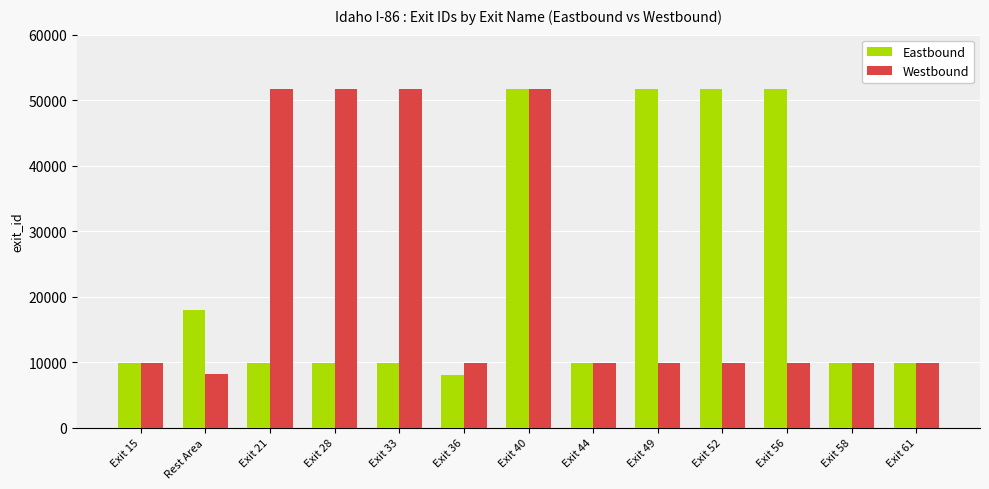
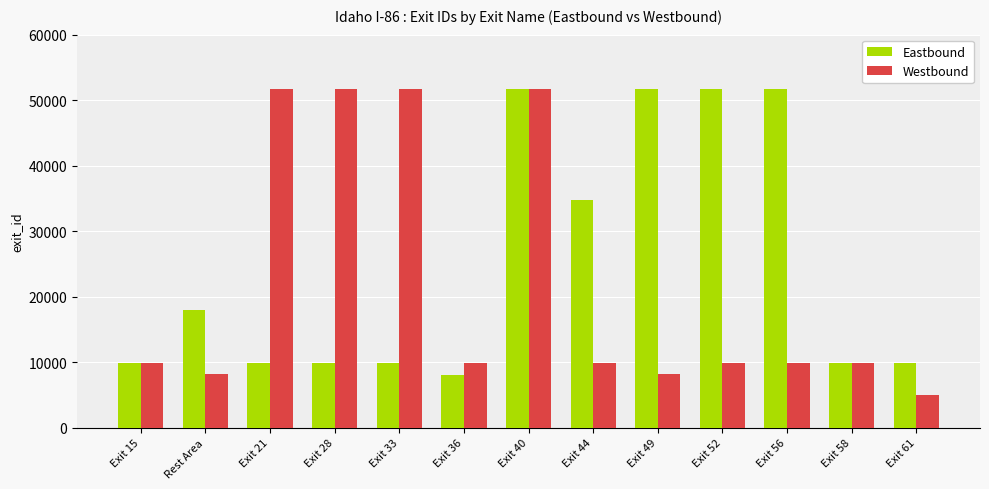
  {
    "Eastbound": {
      "Exit 15": 10000,
      "Rest Area": 18000,
      "Exit 21": 10000,
      "Exit 28": 10000,
      "Exit 33": 10000,
      "Exit 36": 8000,
      "Exit 40": 52000,
-     "Exit 44": 10000,
+     "Exit 44": 35000,
      "Exit 49": 52000,
      "Exit 52": 52000,
      "Exit 56": 52000,
      "Exit 58": 10000,
      "Exit 61": 10000
    },
    "Westbound": {
      "Exit 15": 10000,
      "Rest Area": 8000,
      "Exit 21": 52000,
      "Exit 28": 52000,
      "Exit 33": 52000,
      "Exit 36": 10000,
      "Exit 40": 52000,
      "Exit 44": 10000,
-     "Exit 49": 10000,
+     "Exit 49": 8000,
      "Exit 52": 10000,
      "Exit 56": 10000,
      "Exit 58": 10000,
-     "Exit 61": 10000
+     "Exit 61": 5000
    }
  }
